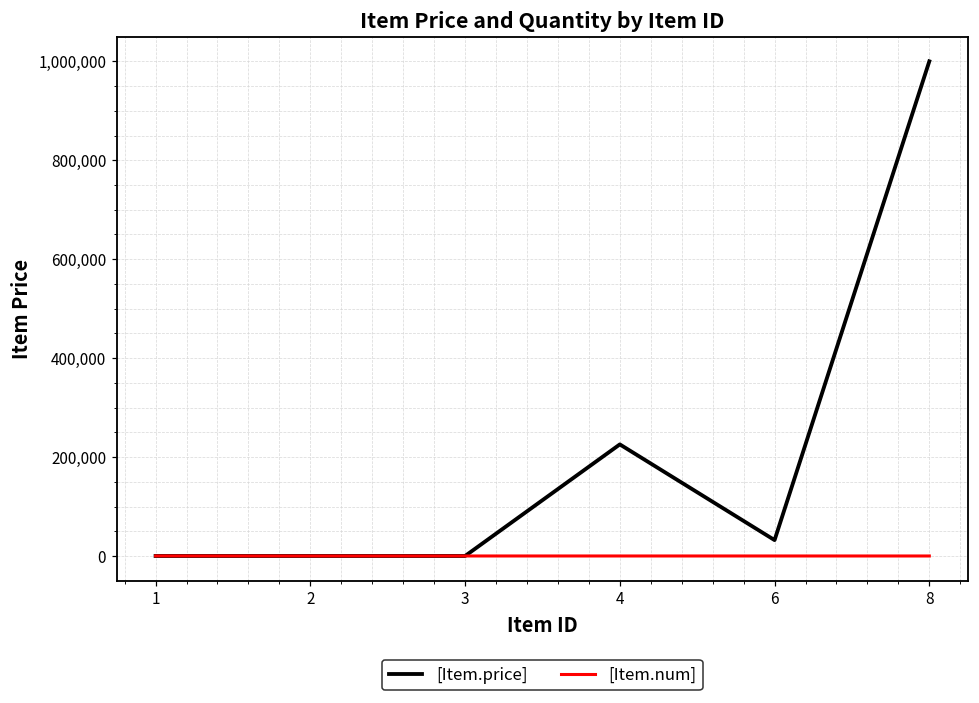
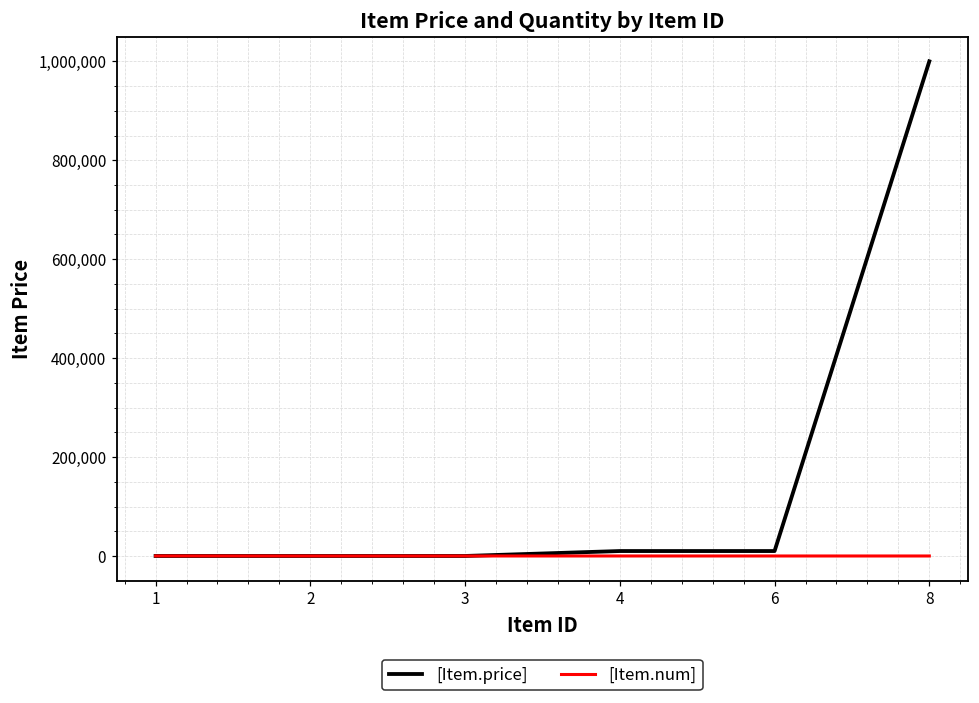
  {
    "[Item.price]": {
-     "4": "230,000",
-     "6": "30,000",
+     "4": "10,000",
+     "6": "10,000",
      "8": "1,000,000"
    },
    "[Item.num]": {
      "4": "0",
      "6": "0",
      "8": "0"
    }
  }
